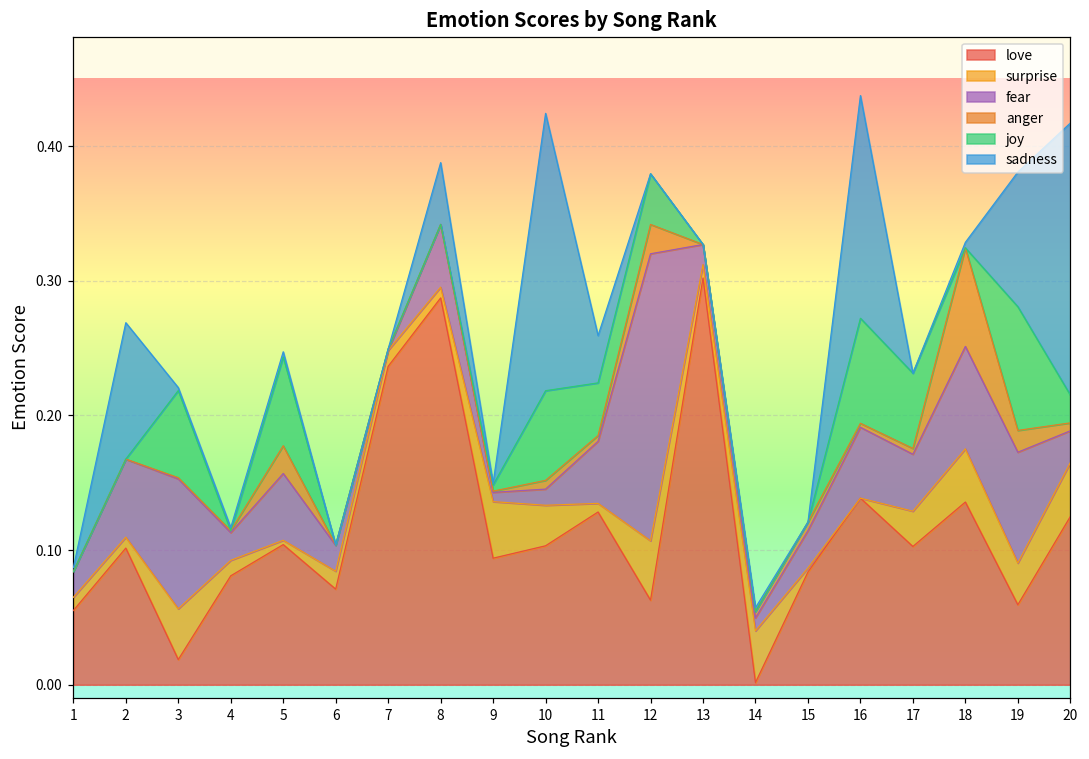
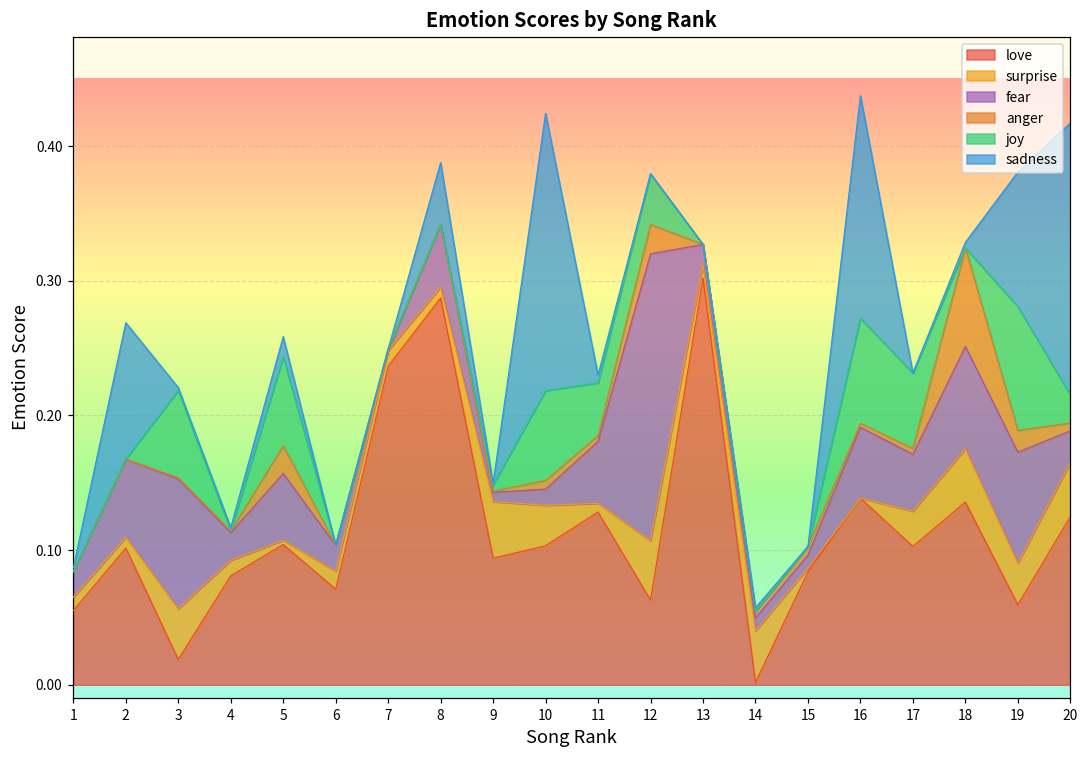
  {
    "fear": {
      "5": 0.050,
      "10": 0.012,
      "11": 0.046,
      "12": 0.213,
      "14": 0.010,
-     "15": 0.028,
+     "15": 0.010,
      "16": 0.053,
      "17": 0.042,
      "18": 0.076,
      "19": 0.082,
      "20": 0.024
    },
    "joy": {
      "3": 0.065,
      "5": 0.066,
      "10": 0.067,
      "11": 0.039,
      "16": 0.078,
      "19": 0.092,
      "20": 0.021
    },
    "sadness": {
      "1": 0.003,
      "2": 0.101,
      "3": 0.002,
      "4": 0.002,
-     "5": 0.004,
+     "5": 0.015,
      "8": 0.046,
      "10": 0.206,
-     "11": 0.035,
+     "11": 0.006,
      "14": 0.003,
      "16": 0.165,
      "18": 0.004,
      "20": 0.202
    }
  }
